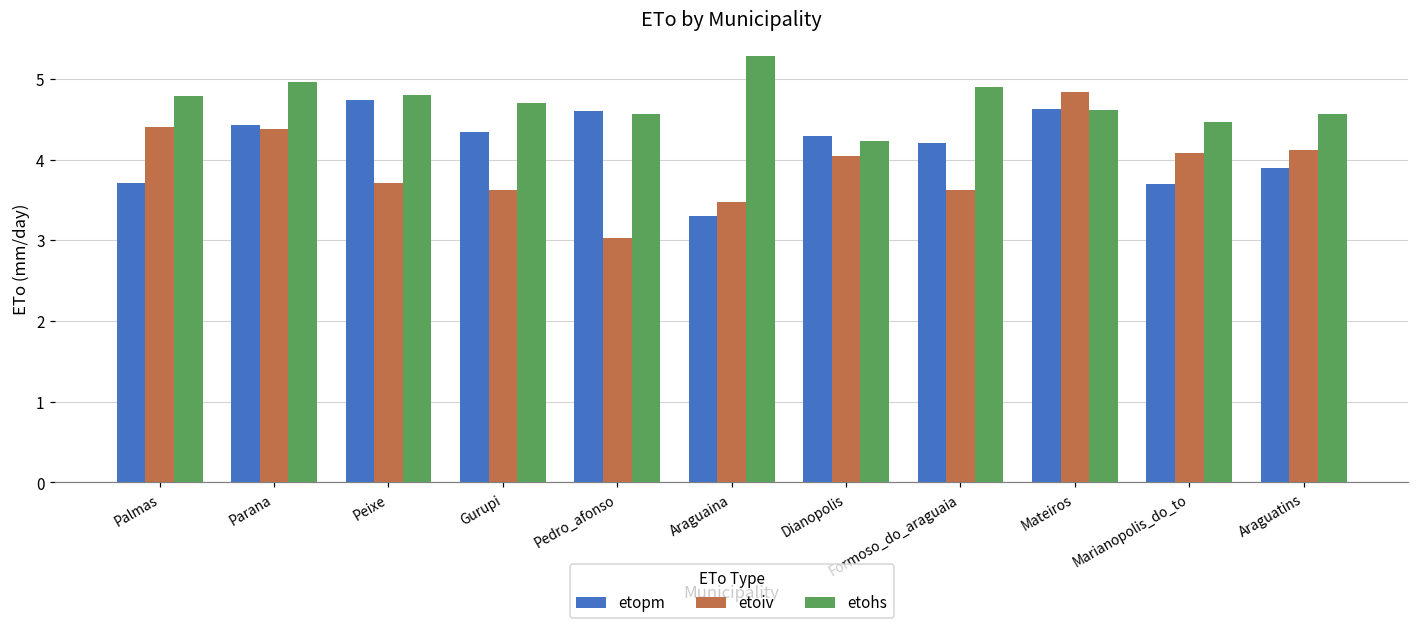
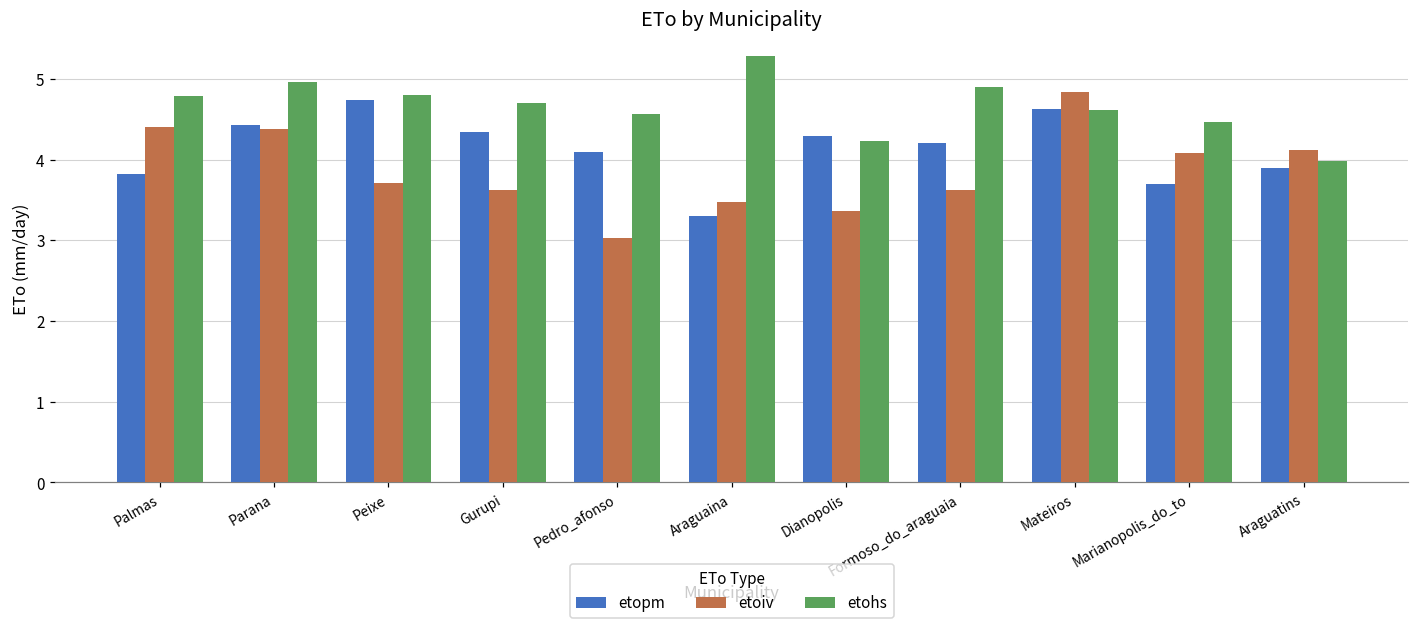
  {
    "etopm": {
-     "Palmas": 3.7,
+     "Palmas": 3.8,
      "Parana": 4.4,
      "Peixe": 4.7,
      "Gurupi": 4.3,
-     "Pedro_afonso": 4.6,
+     "Pedro_afonso": 4.1,
      "Araguaina": 3.3,
      "Dianopolis": 4.3,
      "Formoso_do_araguaia": 4.2,
      "Mateiros": 4.6,
      "Marianopolis_do_to": 3.7,
      "Araguatins": 3.9
    },
    "etoiv": {
      "Palmas": 4.4,
      "Parana": 4.4,
      "Peixe": 3.7,
      "Gurupi": 3.6,
      "Pedro_afonso": 3.0,
      "Araguaina": 3.5,
-     "Dianopolis": 4.0,
+     "Dianopolis": 3.4,
      "Formoso_do_araguaia": 3.6,
      "Mateiros": 4.8,
      "Marianopolis_do_to": 4.1,
      "Araguatins": 4.1
    },
    "etohs": {
      "Palmas": 4.8,
      "Parana": 5.0,
      "Peixe": 4.8,
      "Gurupi": 4.7,
      "Pedro_afonso": 4.6,
      "Araguaina": 5.3,
      "Dianopolis": 4.2,
      "Formoso_do_araguaia": 4.9,
      "Mateiros": 4.6,
      "Marianopolis_do_to": 4.5,
-     "Araguatins": 4.6
+     "Araguatins": 4.0
    }
  }
